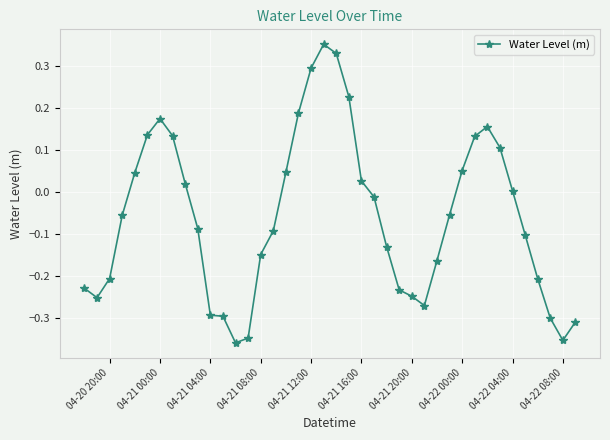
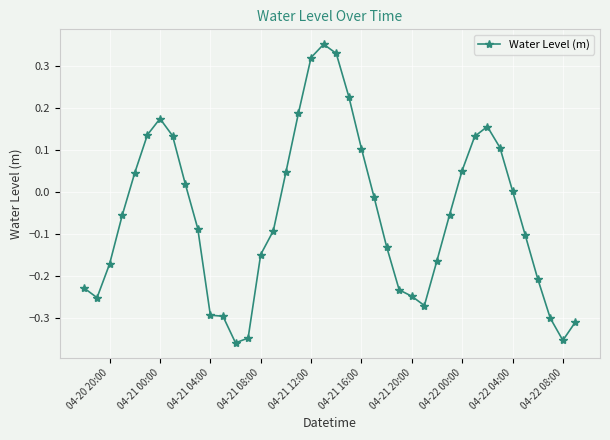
  {
-   "04-20 20:00": -0.21,
+   "04-20 20:00": -0.17,
    "04-21 00:00": 0.18,
    "04-21 04:00": -0.29,
    "04-21 08:00": -0.15,
-   "04-21 12:00": 0.30,
-   "04-21 16:00": 0.03,
+   "04-21 12:00": 0.32,
+   "04-21 16:00": 0.10,
    "04-21 20:00": -0.25,
    "04-22 00:00": 0.05,
    "04-22 04:00": 0.00,
    "04-22 08:00": -0.35
  }
